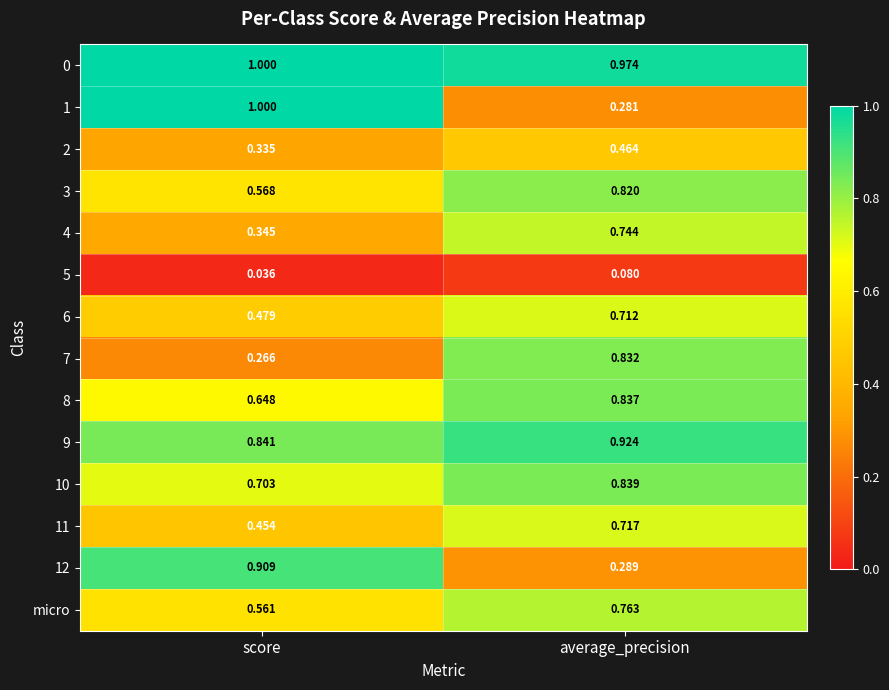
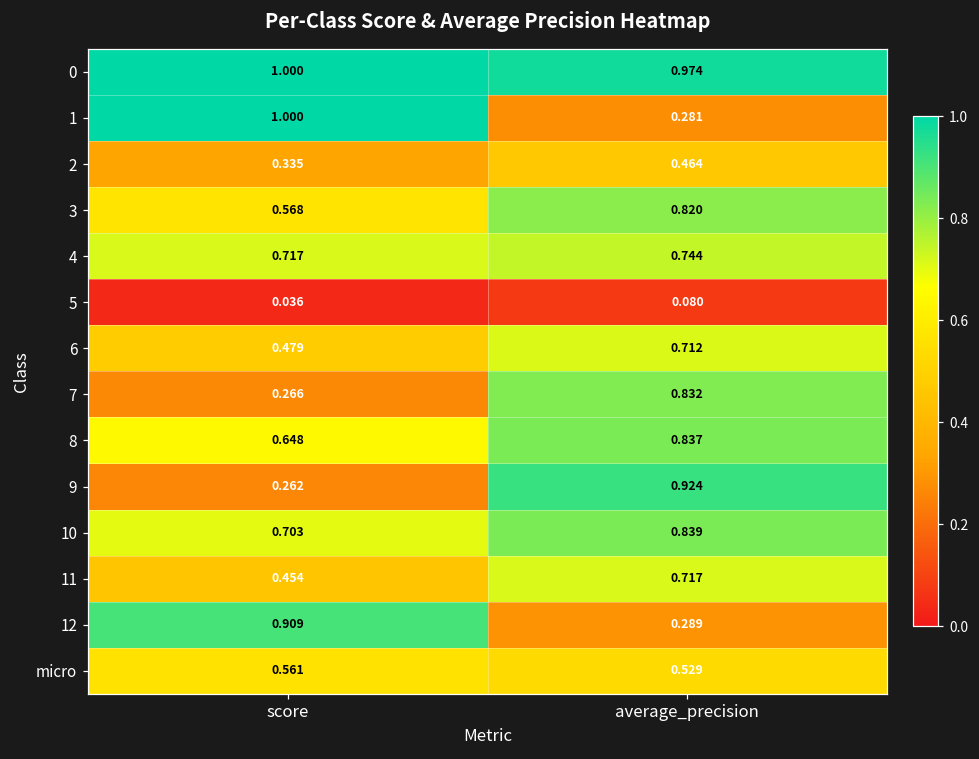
  {
    "0": {
      "score": 1.000,
      "average_precision": 0.974
    },
    "1": {
      "score": 1.000,
      "average_precision": 0.281
    },
    "2": {
      "score": 0.335,
      "average_precision": 0.464
    },
    "3": {
      "score": 0.568,
      "average_precision": 0.820
    },
    "4": {
-     "score": 0.345,
+     "score": 0.717,
      "average_precision": 0.744
    },
    "5": {
      "score": 0.036,
      "average_precision": 0.080
    },
    "6": {
      "score": 0.479,
      "average_precision": 0.712
    },
    "7": {
      "score": 0.266,
      "average_precision": 0.832
    },
    "8": {
      "score": 0.648,
      "average_precision": 0.837
    },
    "9": {
-     "score": 0.841,
+     "score": 0.262,
      "average_precision": 0.924
    },
    "10": {
      "score": 0.703,
      "average_precision": 0.839
    },
    "11": {
      "score": 0.454,
      "average_precision": 0.717
    },
    "12": {
      "score": 0.909,
      "average_precision": 0.289
    },
    "micro": {
      "score": 0.561,
-     "average_precision": 0.763
+     "average_precision": 0.529
    }
  }
